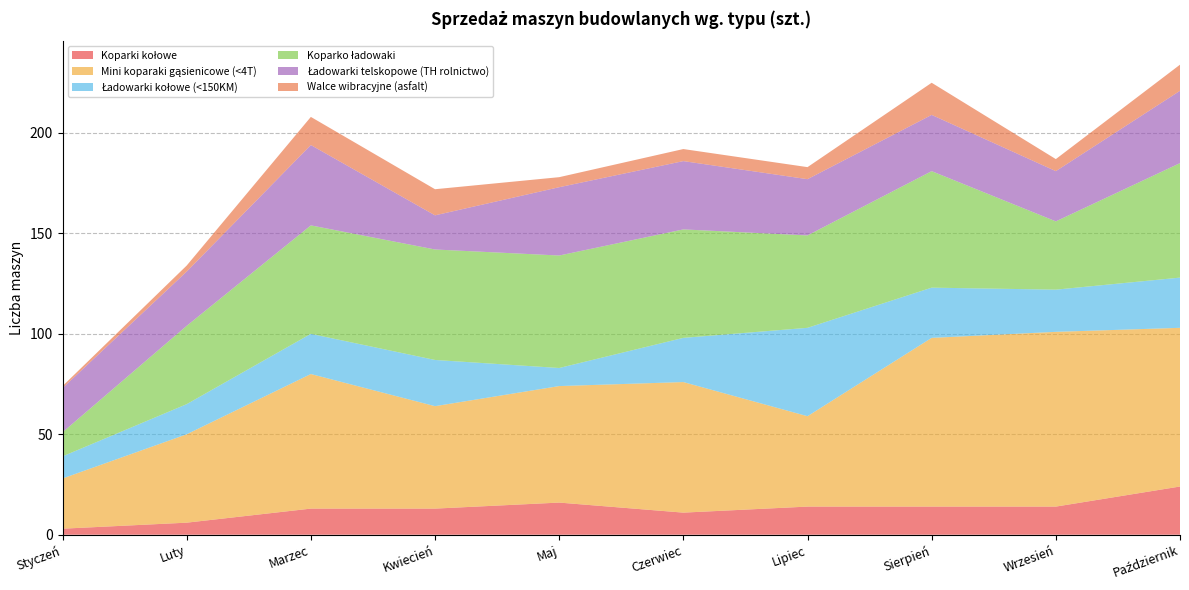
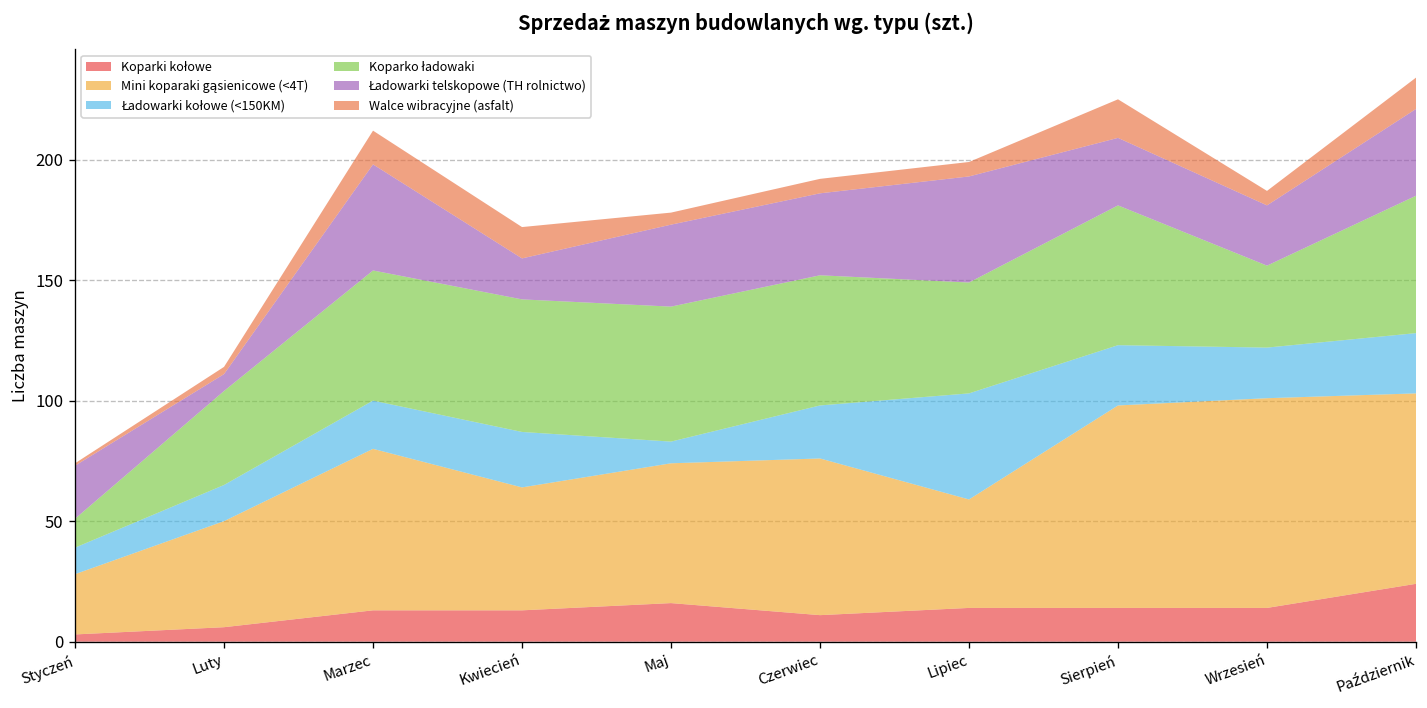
  {
    "Ładowarki kołowe (<150KM)": {
      "Styczeń": 11,
      "Luty": 15,
      "Marzec": 20,
      "Kwiecień": 23,
      "Maj": 9,
      "Czerwiec": 22,
      "Lipiec": 44,
      "Sierpień": 25,
      "Wrzesień": 21,
      "Październik": 25
    },
    "Koparko ładowaki": {
      "Styczeń": 12,
      "Luty": 39,
      "Marzec": 54,
      "Kwiecień": 55,
      "Maj": 56,
      "Czerwiec": 54,
      "Lipiec": 46,
      "Sierpień": 58,
      "Wrzesień": 34,
      "Październik": 57
    },
    "Ładowarki telskopowe (TH rolnictwo)": {
-     "Luty": 27,
-     "Marzec": 40,
+     "Luty": 7,
+     "Marzec": 44,
      "Kwiecień": 17,
      "Maj": 34,
      "Czerwiec": 34,
-     "Lipiec": 28,
+     "Lipiec": 44,
      "Sierpień": 28,
      "Wrzesień": 25,
      "Październik": 36
    }
  }
